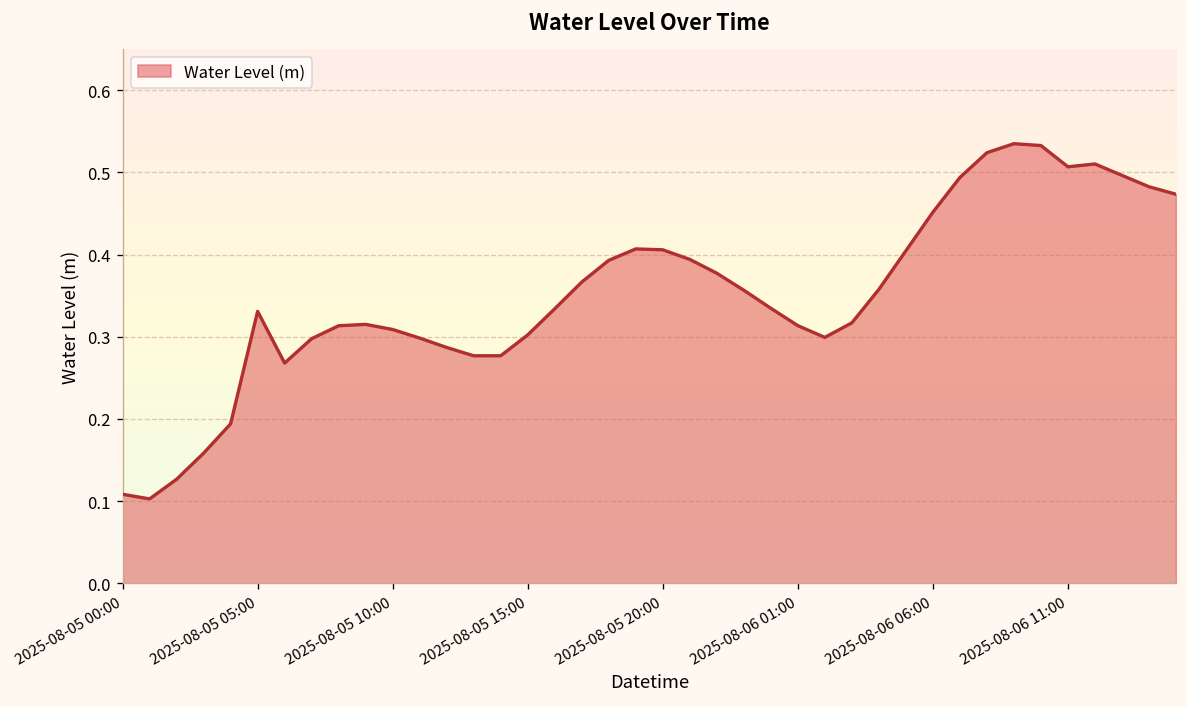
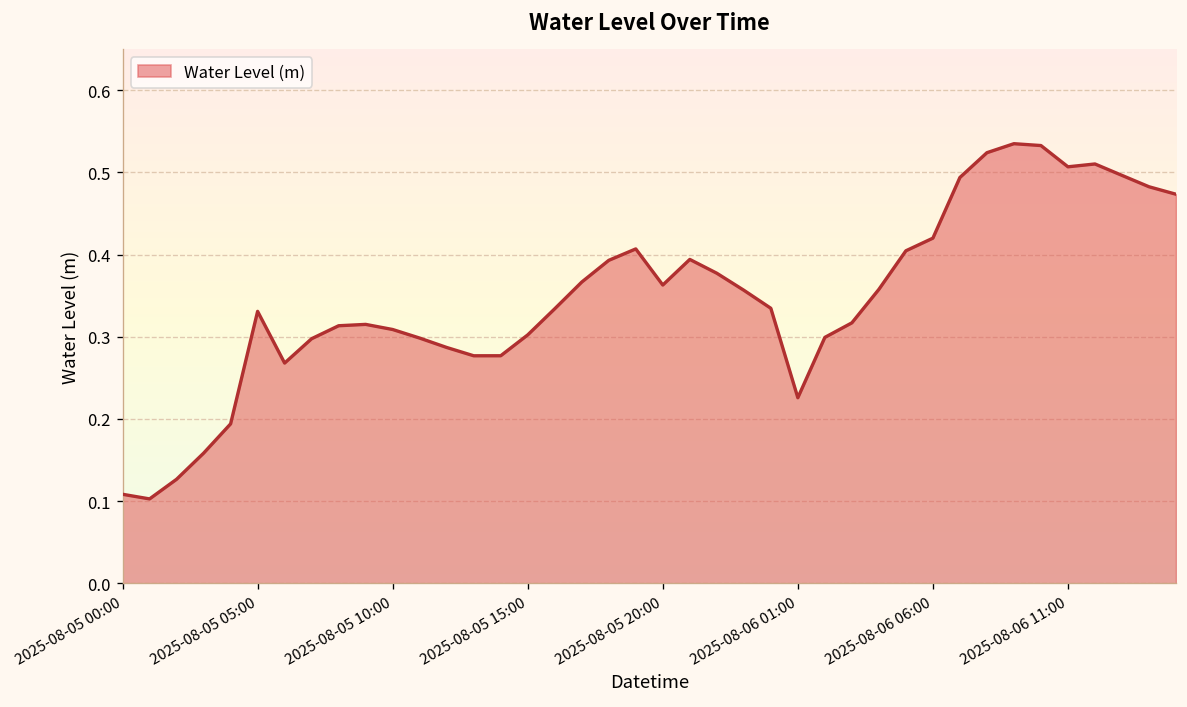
  {
    "2025-08-05 00:00": 0.11,
    "2025-08-05 05:00": 0.33,
    "2025-08-05 10:00": 0.31,
    "2025-08-05 15:00": 0.30,
-   "2025-08-05 20:00": 0.41,
-   "2025-08-06 01:00": 0.31,
-   "2025-08-06 06:00": 0.45,
+   "2025-08-05 20:00": 0.36,
+   "2025-08-06 01:00": 0.23,
+   "2025-08-06 06:00": 0.42,
    "2025-08-06 11:00": 0.51
  }
